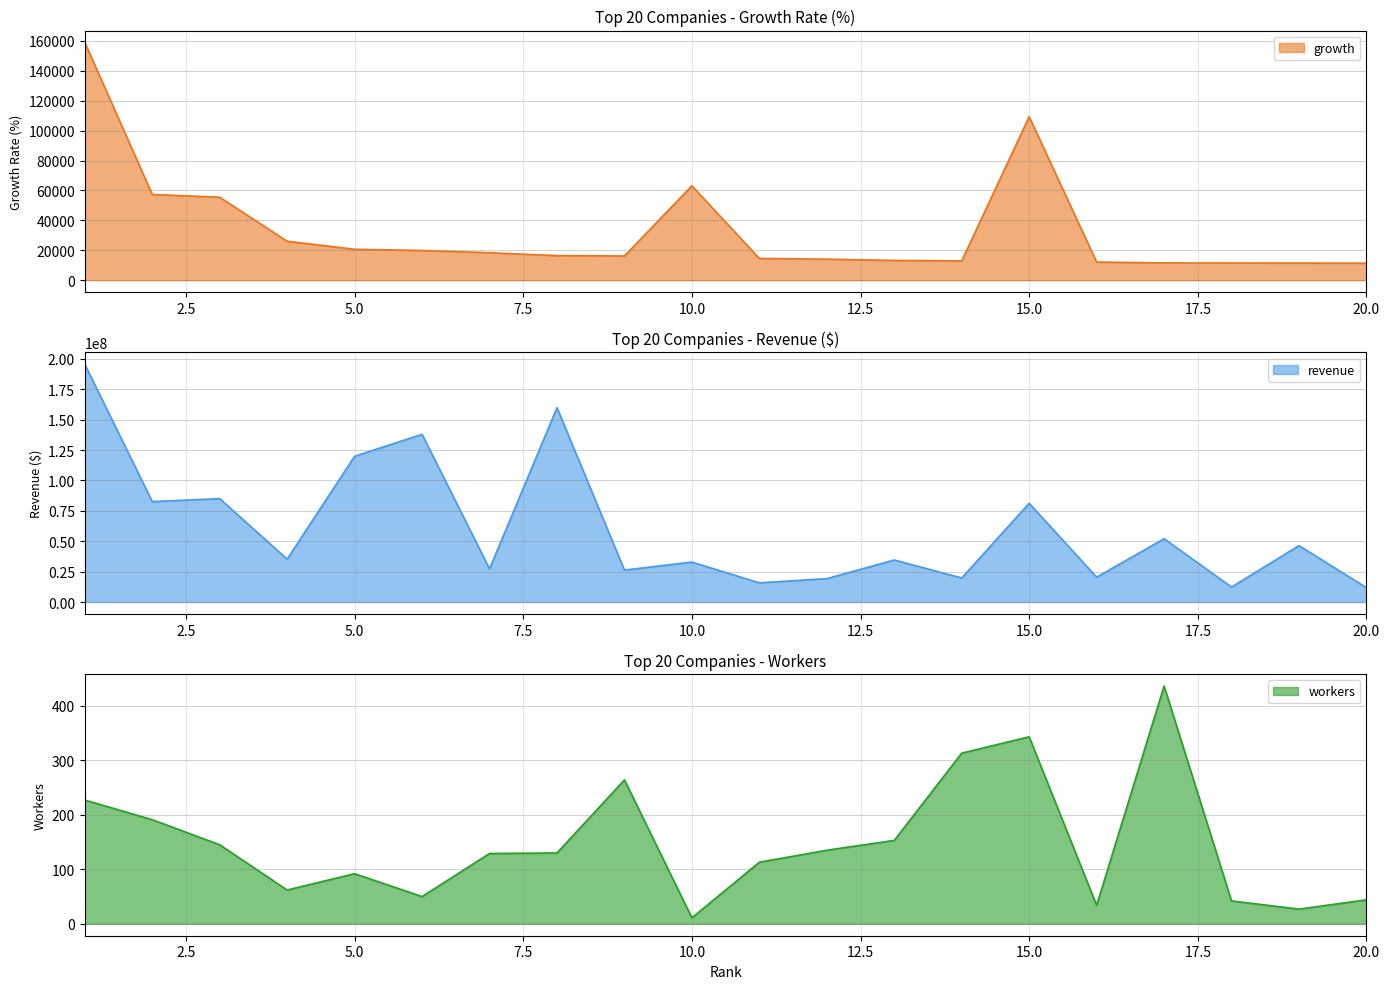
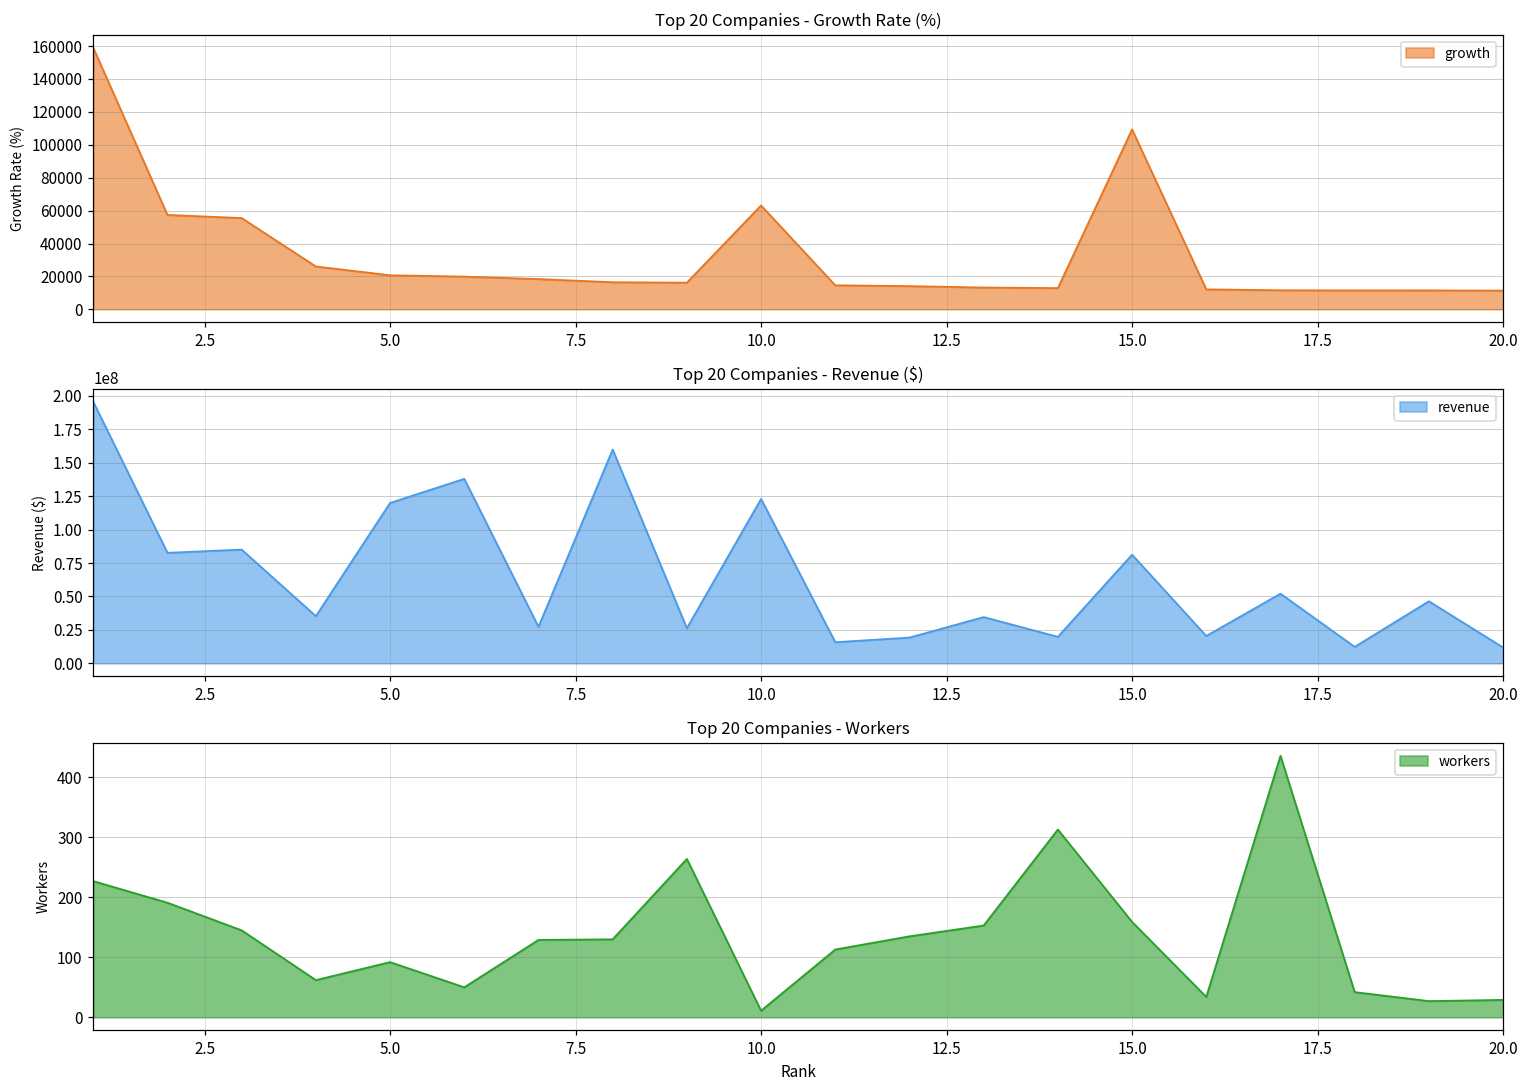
  {
    "Top 20 Companies - Growth Rate (%)": {
      "5.0": 21000,
      "10.0": 63000,
      "15.0": 109000,
      "20.0": 11000
    },
    "Top 20 Companies - Revenue ($)": {
      "5.0": 120000000,
-     "10.0": 33000000,
+     "10.0": 123000000,
      "15.0": 81000000,
      "20.0": 12000000
    },
    "Top 20 Companies - Workers": {
      "5.0": 90,
      "10.0": 10,
-     "15.0": 340,
-     "20.0": 40
+     "15.0": 160,
+     "20.0": 30
    }
  }
